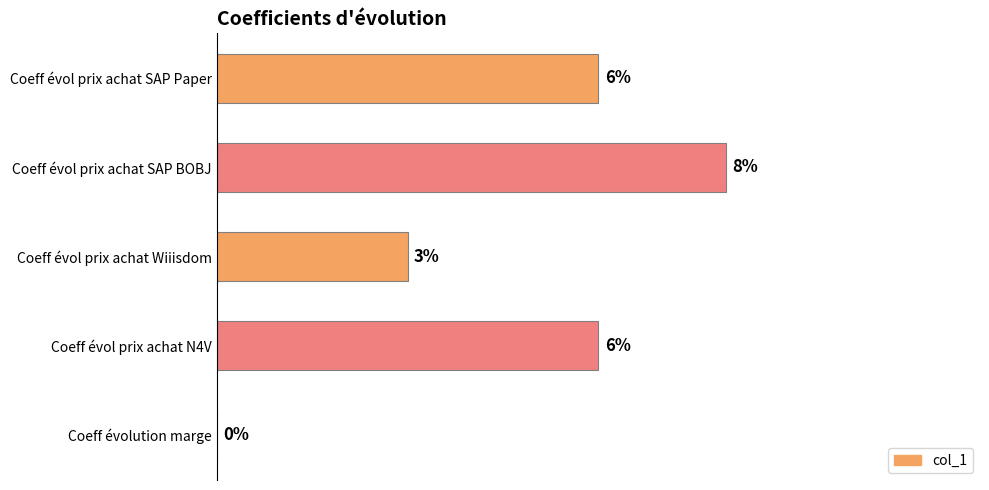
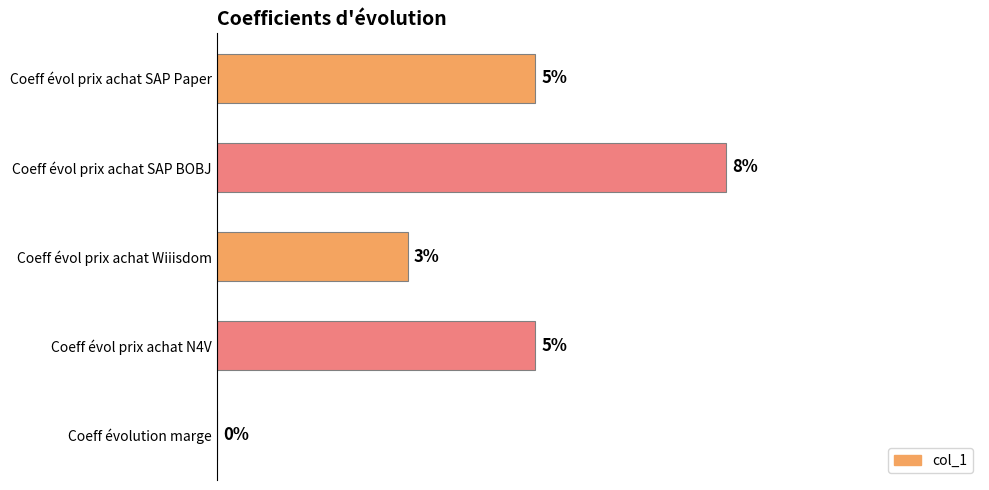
  {
-   "Coeff évol prix achat SAP Paper": "6%",
+   "Coeff évol prix achat SAP Paper": "5%",
    "Coeff évol prix achat SAP BOBJ": "8%",
    "Coeff évol prix achat Wiiisdom": "3%",
-   "Coeff évol prix achat N4V": "6%",
+   "Coeff évol prix achat N4V": "5%",
    "Coeff évolution marge": "0%"
  }
